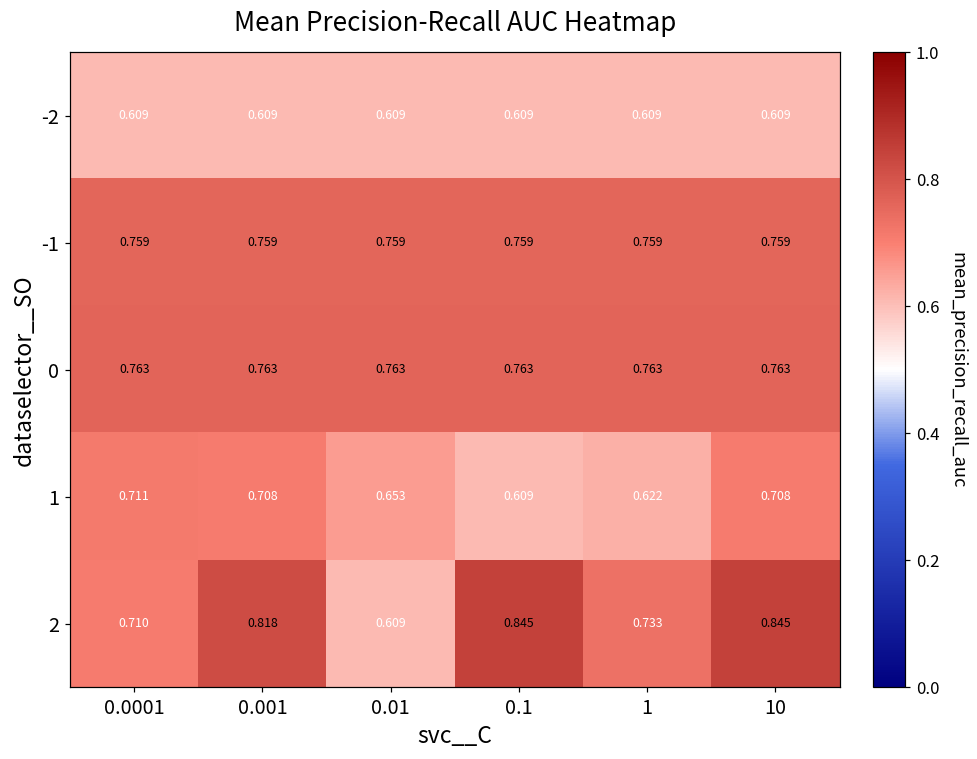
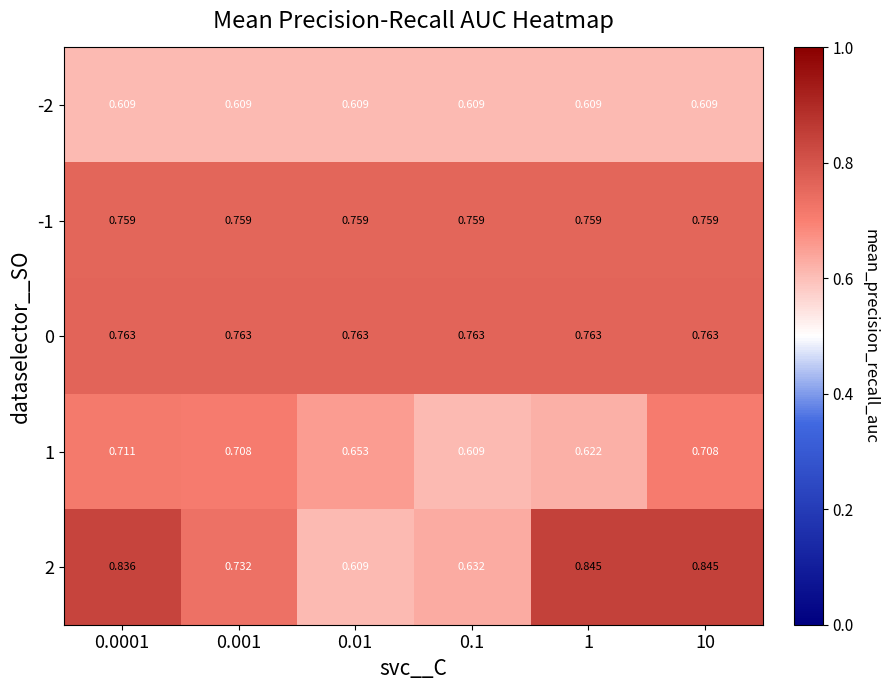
  {
    "-2": {
      "0.0001": 0.609,
      "0.001": 0.609,
      "0.01": 0.609,
      "0.1": 0.609,
      "1": 0.609,
      "10": 0.609
    },
    "-1": {
      "0.0001": 0.759,
      "0.001": 0.759,
      "0.01": 0.759,
      "0.1": 0.759,
      "1": 0.759,
      "10": 0.759
    },
    "0": {
      "0.0001": 0.763,
      "0.001": 0.763,
      "0.01": 0.763,
      "0.1": 0.763,
      "1": 0.763,
      "10": 0.763
    },
    "1": {
      "0.0001": 0.711,
      "0.001": 0.708,
      "0.01": 0.653,
      "0.1": 0.609,
      "1": 0.622,
      "10": 0.708
    },
    "2": {
-     "0.0001": 0.710,
-     "0.001": 0.818,
+     "0.0001": 0.836,
+     "0.001": 0.732,
      "0.01": 0.609,
-     "0.1": 0.845,
-     "1": 0.733,
+     "0.1": 0.632,
+     "1": 0.845,
      "10": 0.845
    }
  }
